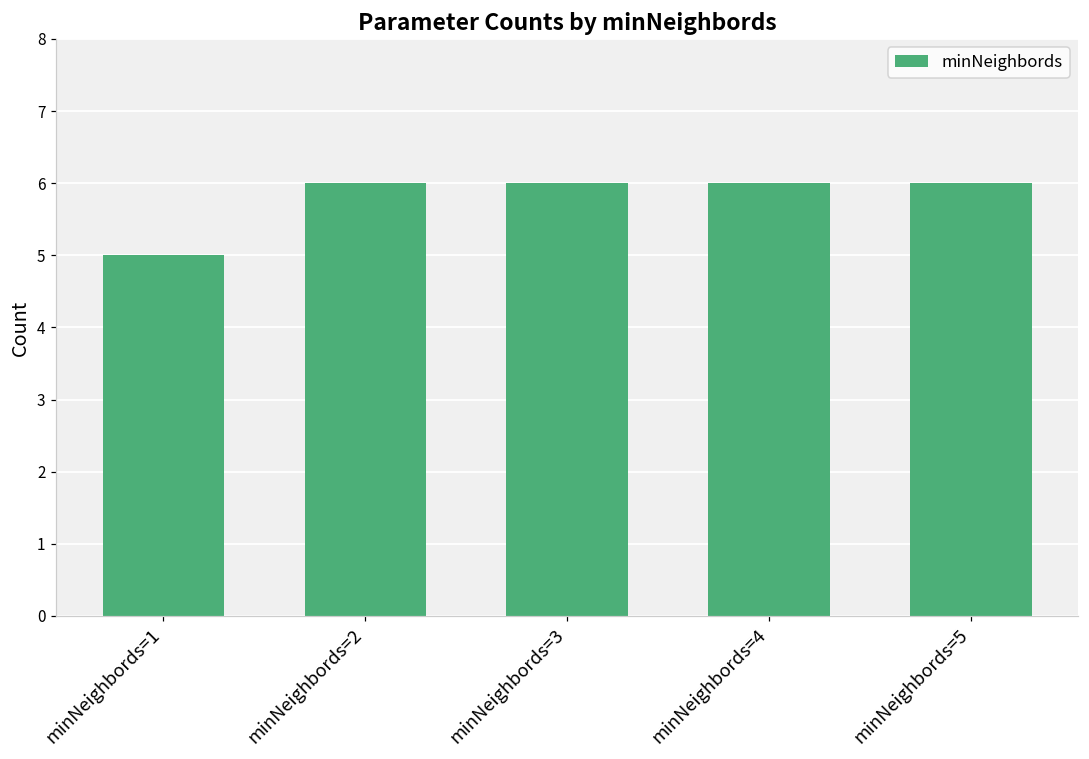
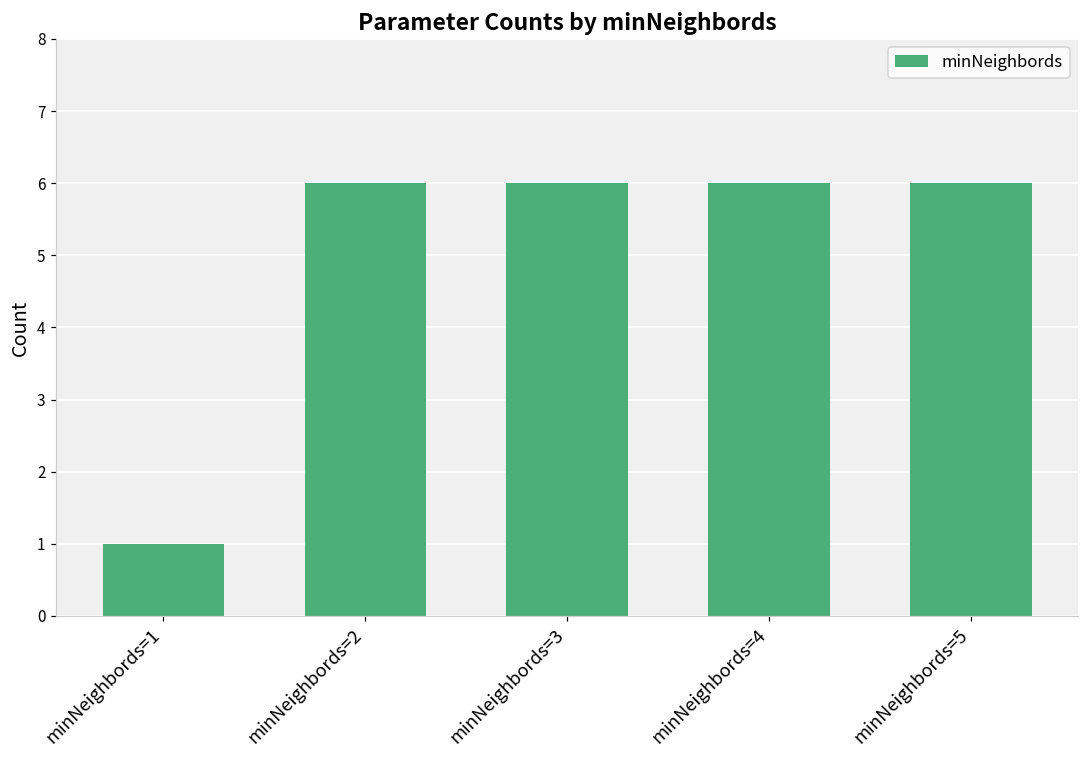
  {
-   "minNeighbords=1": 5,
+   "minNeighbords=1": 1,
    "minNeighbords=2": 6,
    "minNeighbords=3": 6,
    "minNeighbords=4": 6,
    "minNeighbords=5": 6
  }
